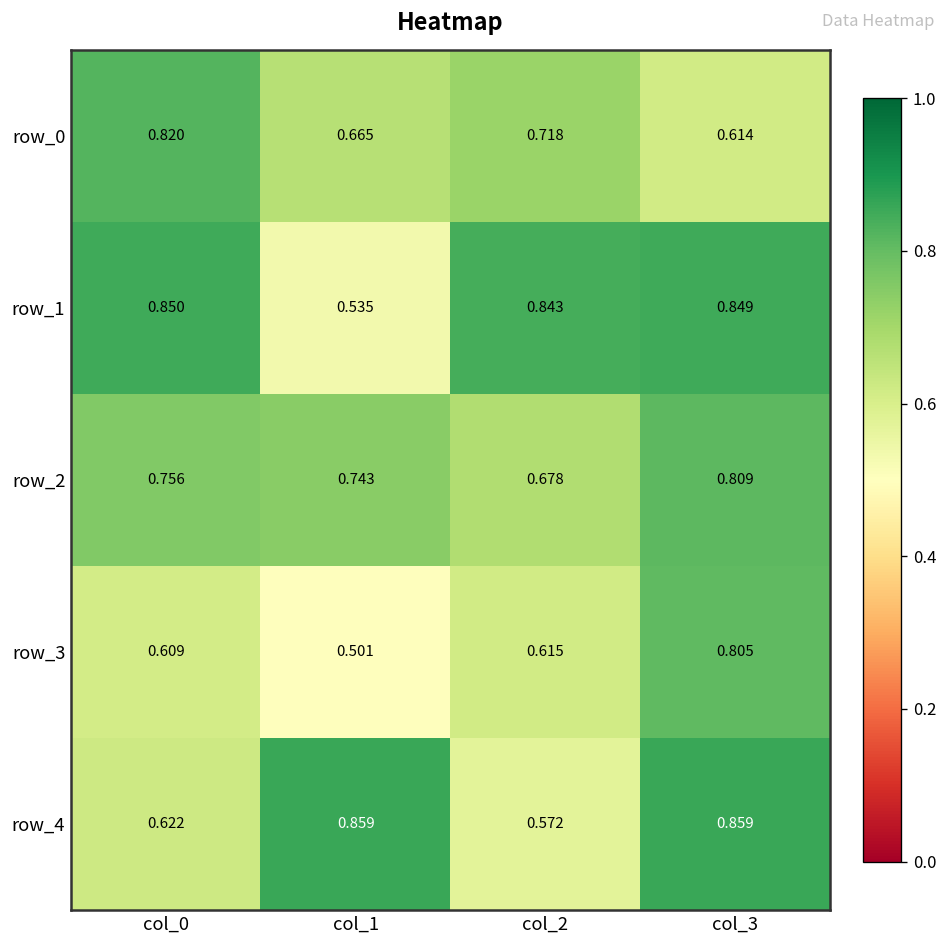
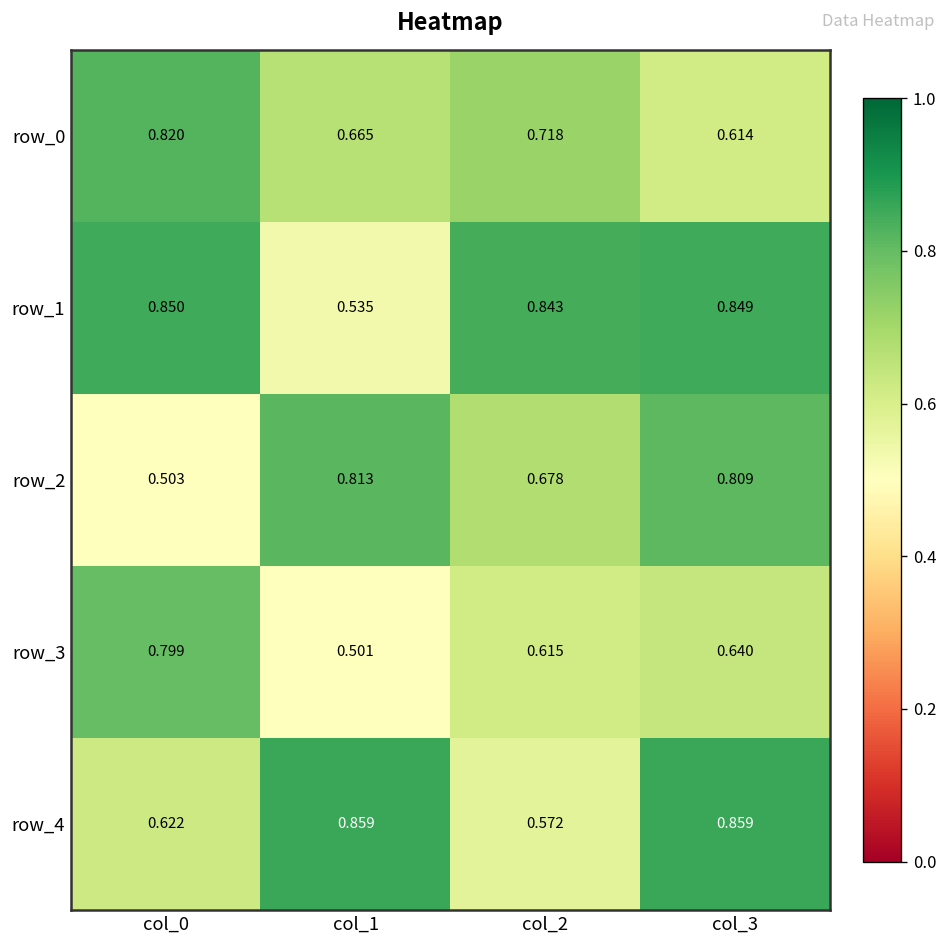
  {
    "row_0": {
      "col_0": 0.820,
      "col_1": 0.665,
      "col_2": 0.718,
      "col_3": 0.614
    },
    "row_1": {
      "col_0": 0.850,
      "col_1": 0.535,
      "col_2": 0.843,
      "col_3": 0.849
    },
    "row_2": {
-     "col_0": 0.756,
-     "col_1": 0.743,
+     "col_0": 0.503,
+     "col_1": 0.813,
      "col_2": 0.678,
      "col_3": 0.809
    },
    "row_3": {
-     "col_0": 0.609,
+     "col_0": 0.799,
      "col_1": 0.501,
      "col_2": 0.615,
-     "col_3": 0.805
+     "col_3": 0.640
    },
    "row_4": {
      "col_0": 0.622,
      "col_1": 0.859,
      "col_2": 0.572,
      "col_3": 0.859
    }
  }
